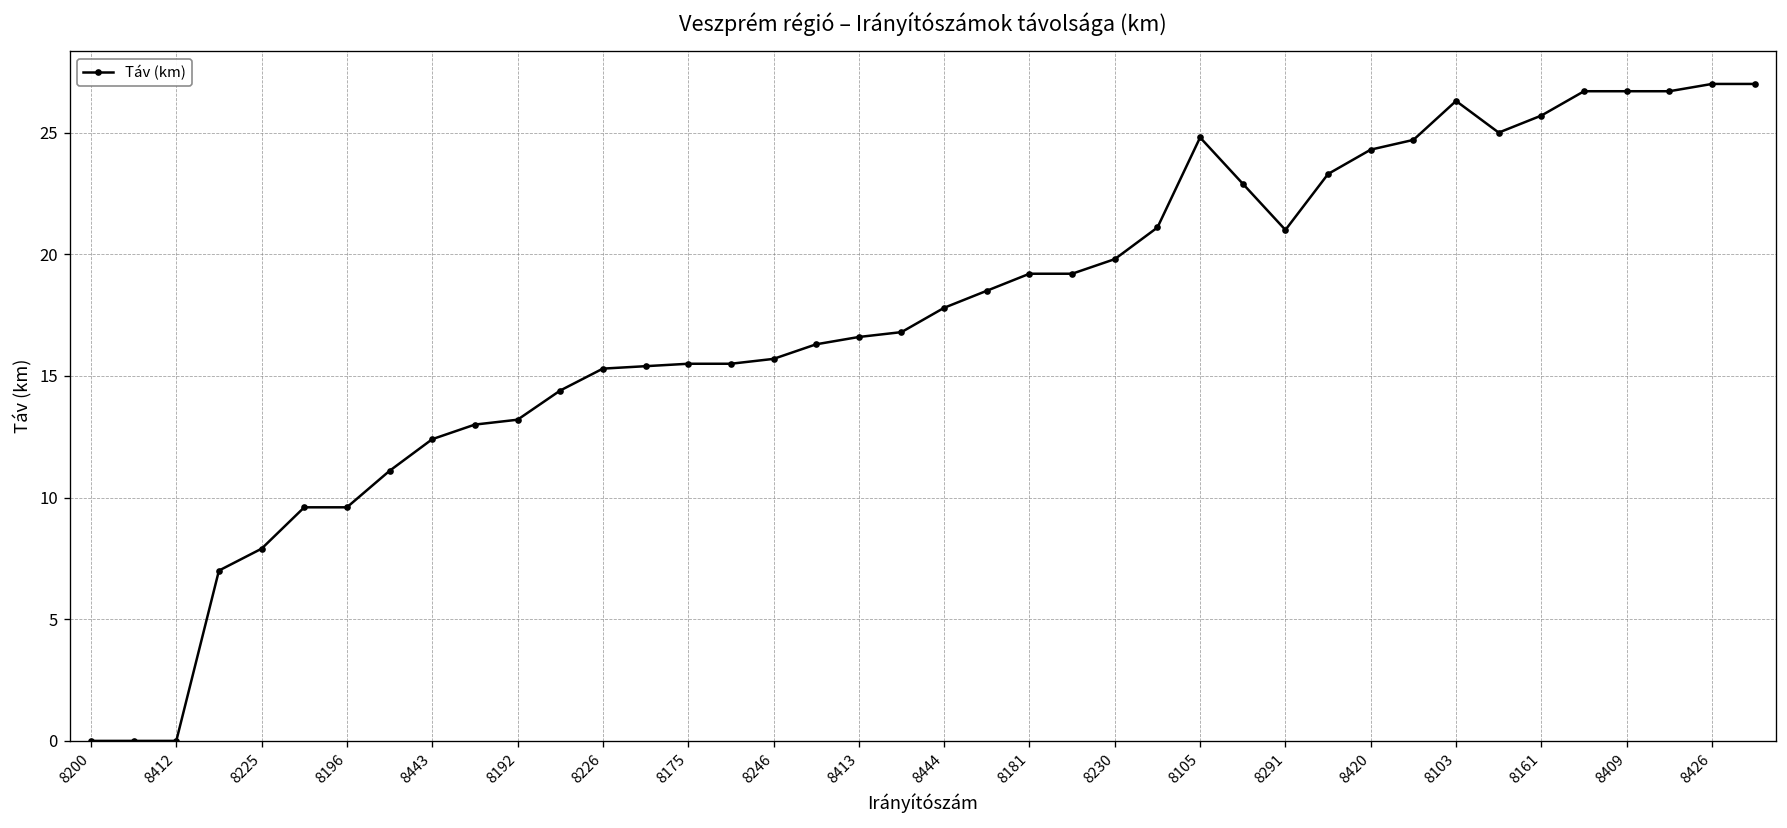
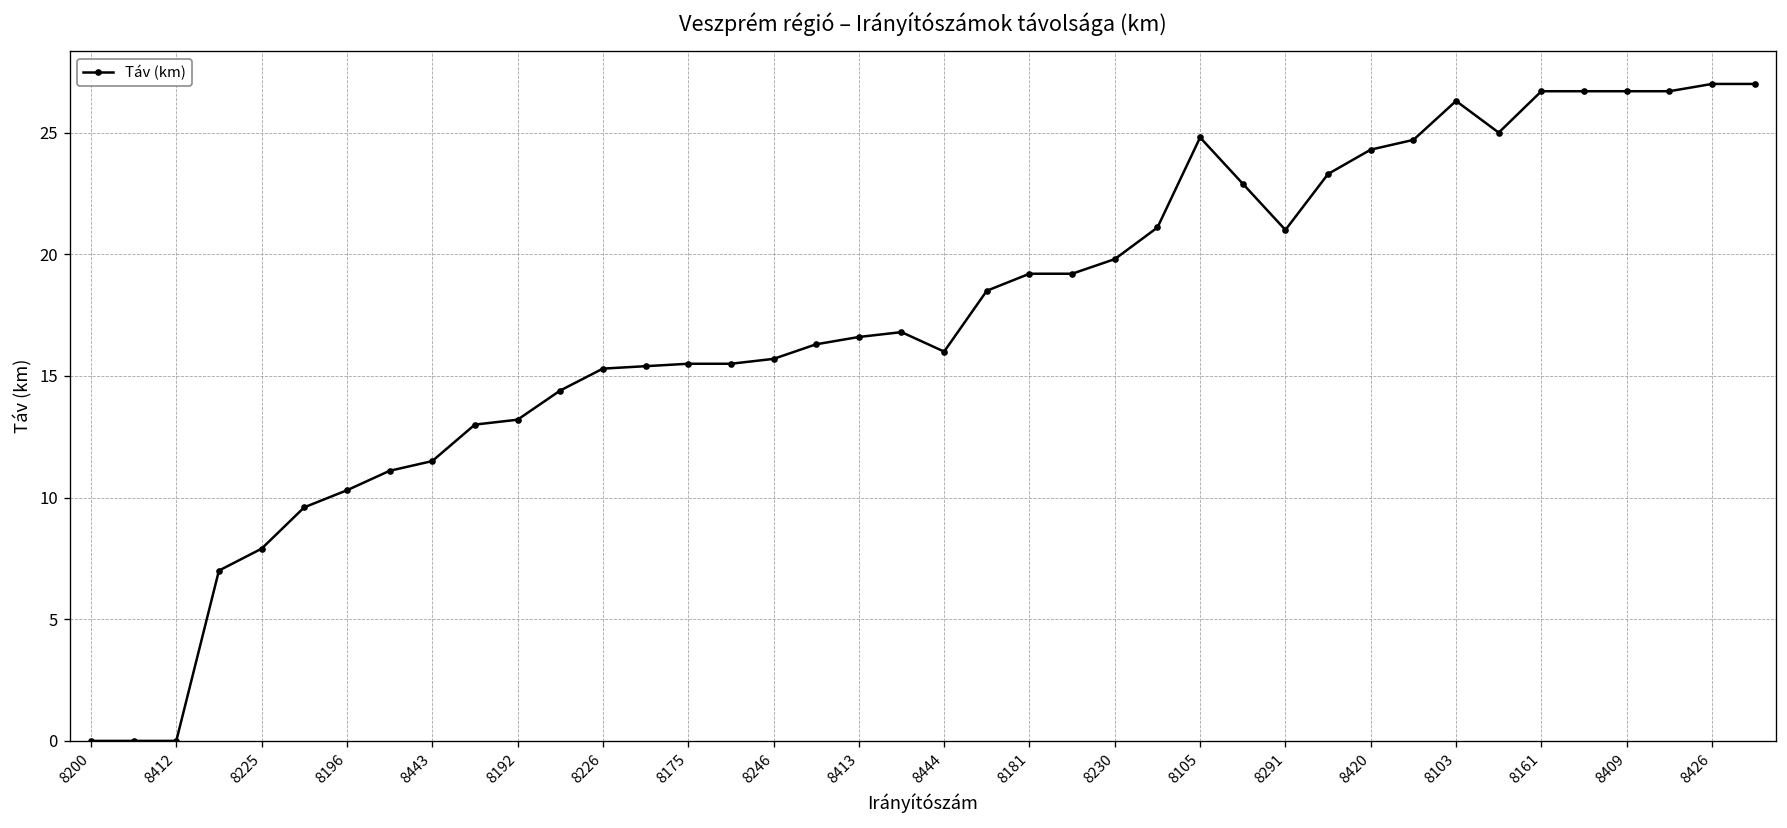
  {
    "8200": 0.0,
    "8412": 0.0,
    "8225": 7.9,
-   "8196": 9.6,
-   "8443": 12.4,
+   "8196": 10.3,
+   "8443": 11.5,
    "8192": 13.2,
    "8226": 15.3,
    "8175": 15.5,
    "8246": 15.7,
    "8413": 16.6,
-   "8444": 17.8,
+   "8444": 16.0,
    "8181": 19.2,
    "8230": 19.8,
    "8105": 24.8,
    "8291": 21.0,
    "8420": 24.3,
    "8103": 26.3,
-   "8161": 25.7,
+   "8161": 26.7,
    "8409": 26.7,
    "8426": 27.0
  }
